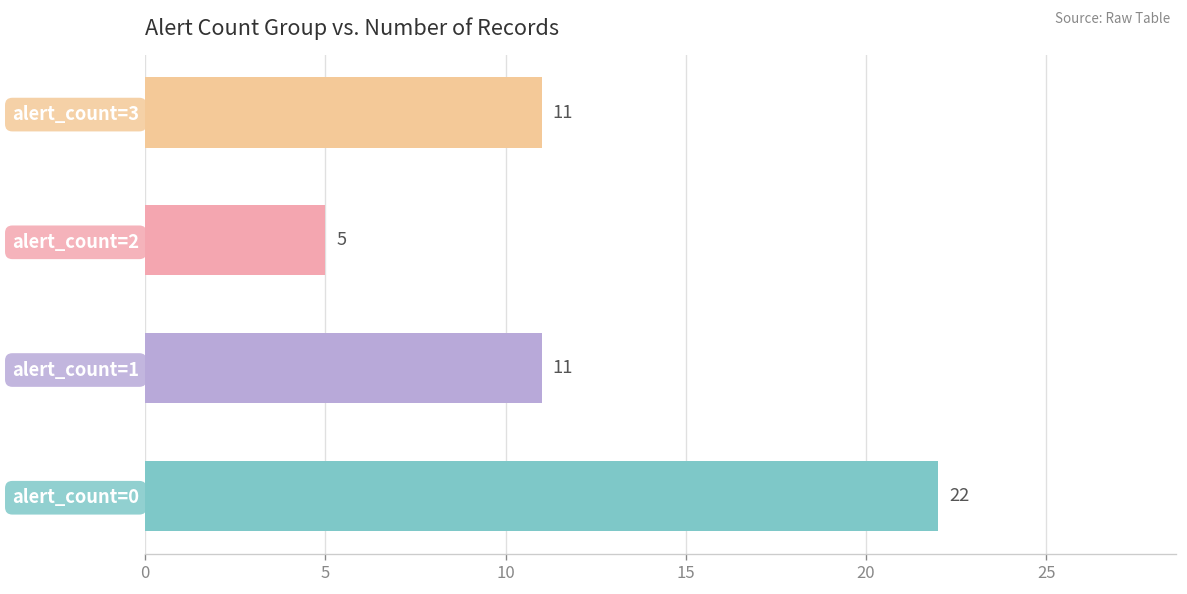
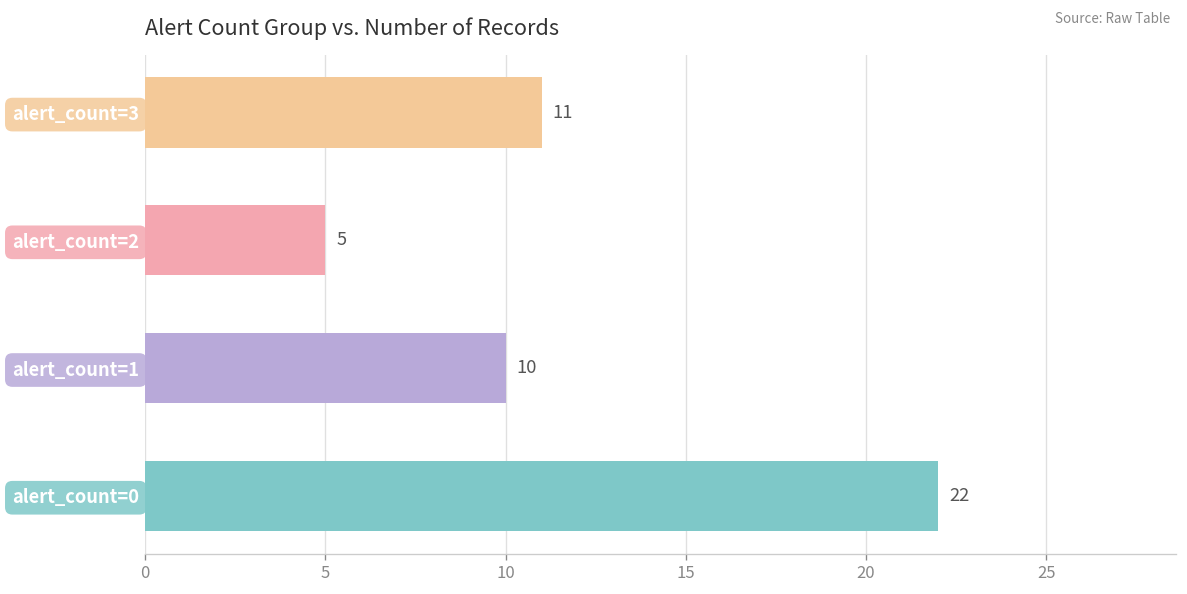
  {
    "alert_count=3": 11,
    "alert_count=2": 5,
-   "alert_count=1": 11,
+   "alert_count=1": 10,
    "alert_count=0": 22
  }
